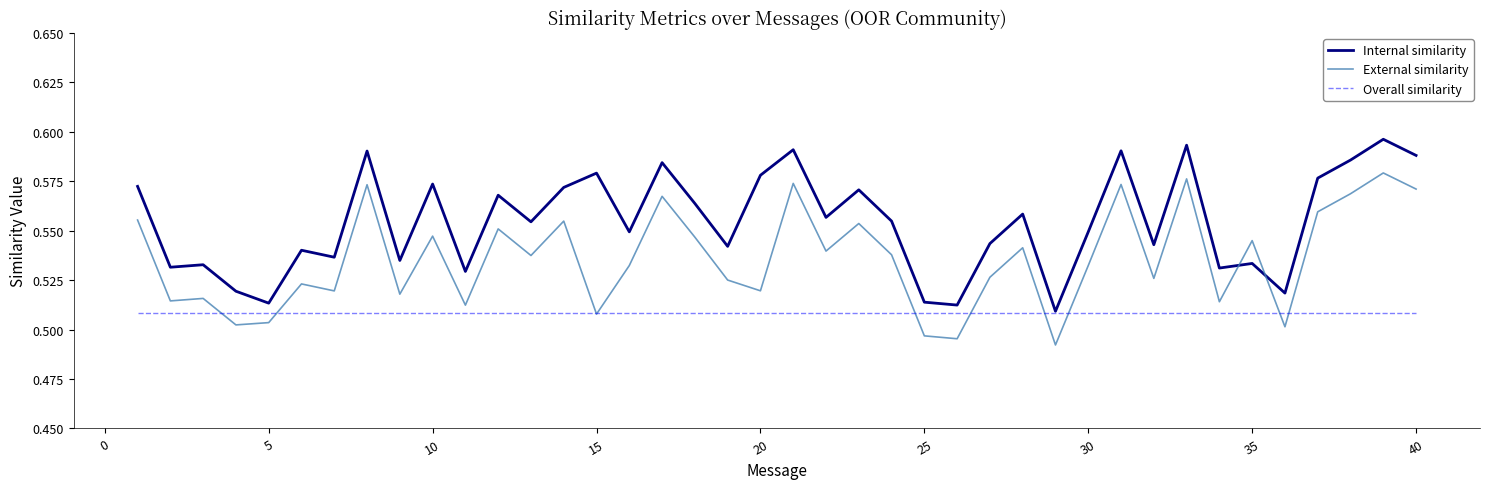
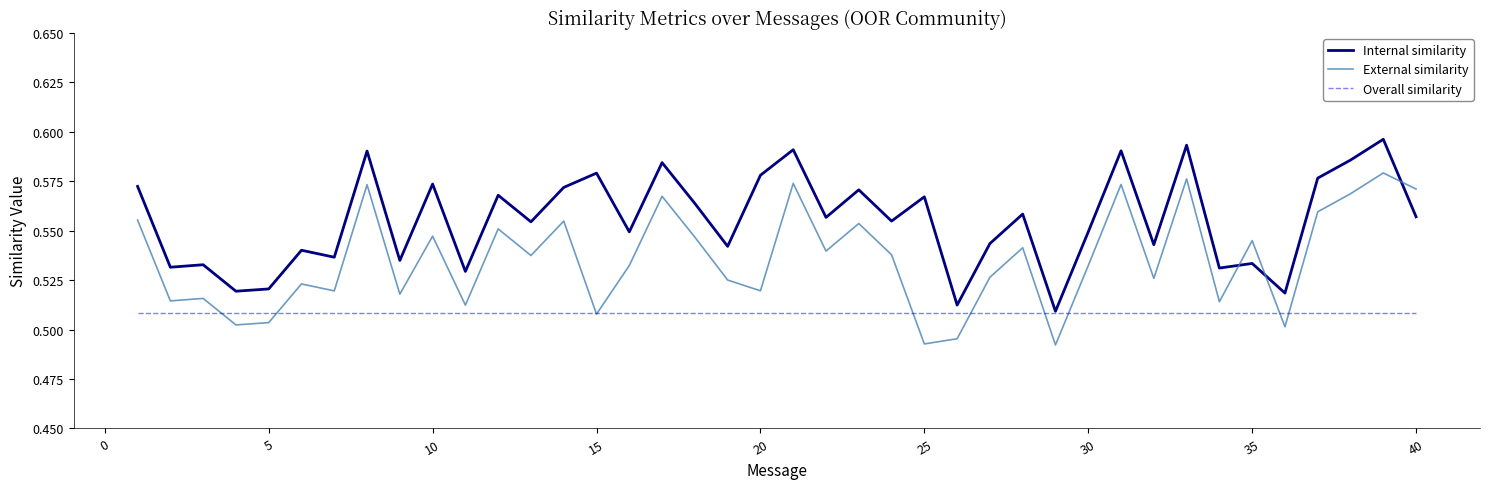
  {
    "Internal similarity": {
-     "5": 0.513,
+     "5": 0.521,
      "10": 0.574,
      "15": 0.579,
      "20": 0.578,
-     "25": 0.514,
+     "25": 0.567,
      "30": 0.549,
      "35": 0.533,
-     "40": 0.588
+     "40": 0.557
    },
    "External similarity": {
      "5": 0.503,
      "10": 0.547,
      "20": 0.520,
-     "25": 0.497,
+     "25": 0.493,
      "30": 0.532,
      "35": 0.545,
      "40": 0.571
    },
    "Overall similarity": {
      "5": 0.508,
      "10": 0.508,
      "20": 0.508,
      "25": 0.508,
      "30": 0.508,
      "35": 0.508,
      "40": 0.508
    }
  }
